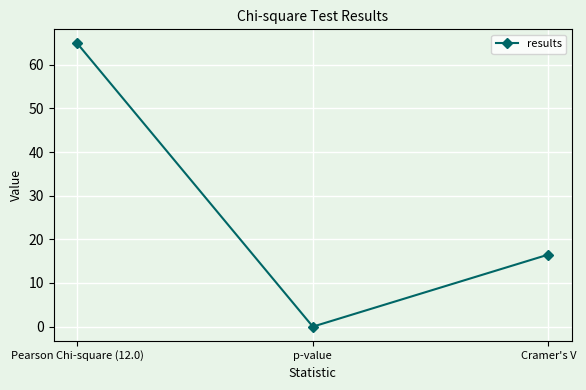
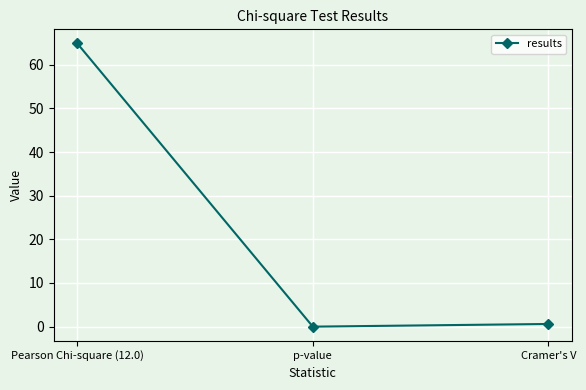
  {
    "Pearson Chi-square (12.0)": 65,
    "p-value": 0,
-   "Cramer's V": 17
+   "Cramer's V": 1
  }
